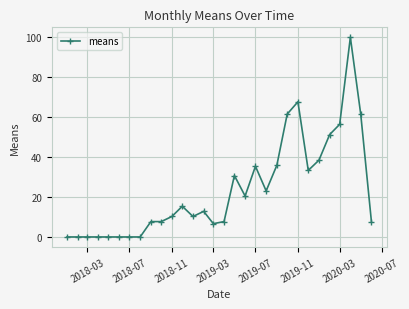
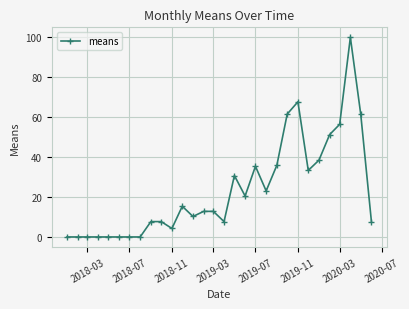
  {
    "2018-03": 0,
    "2018-07": 0,
-   "2018-11": 10,
-   "2019-03": 7,
+   "2018-11": 4,
+   "2019-03": 13,
    "2019-07": 35,
    "2019-11": 68,
    "2020-03": 56
  }
